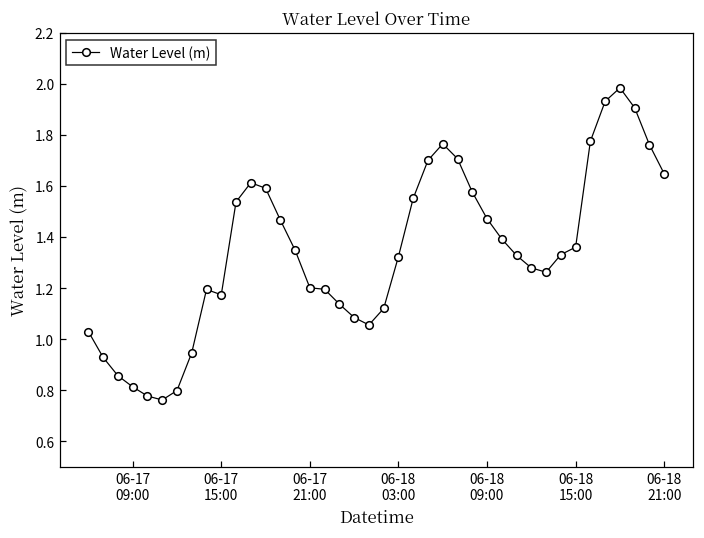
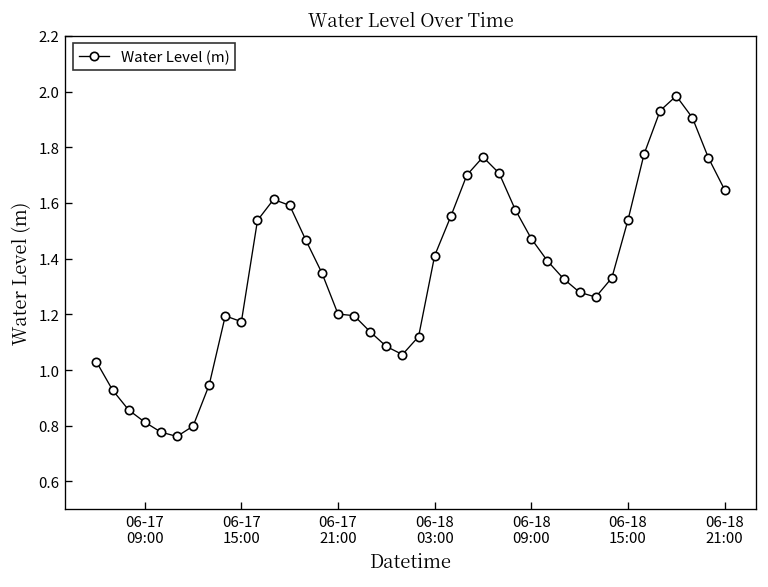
  {
    "06-17 09:00": 0.81,
    "06-17 15:00": 1.17,
    "06-17 21:00": 1.20,
-   "06-18 03:00": 1.32,
+   "06-18 03:00": 1.41,
    "06-18 09:00": 1.47,
-   "06-18 15:00": 1.36,
+   "06-18 15:00": 1.54,
    "06-18 21:00": 1.65
  }
